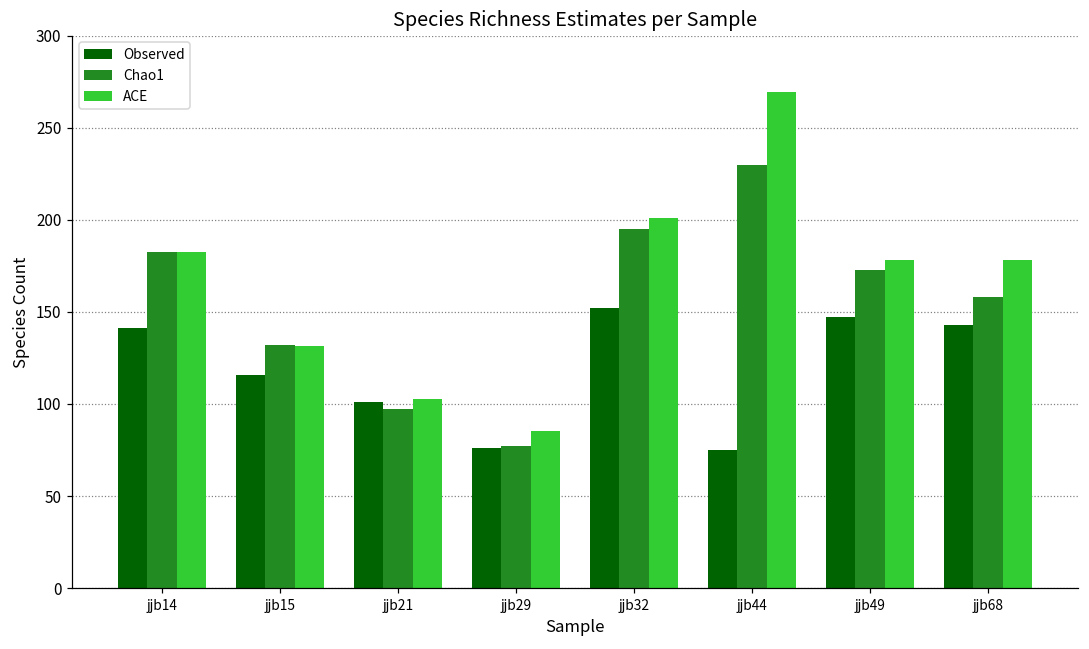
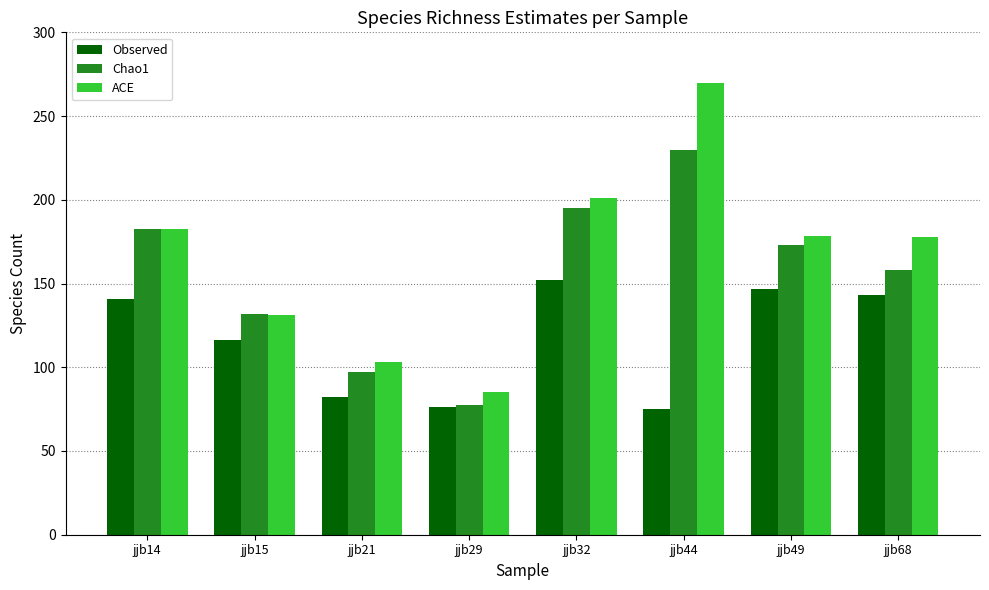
  {
    "Observed": {
      "jjb14": 141,
      "jjb15": 116,
-     "jjb21": 101,
+     "jjb21": 82,
      "jjb29": 76,
      "jjb32": 152,
      "jjb44": 75,
      "jjb49": 147,
      "jjb68": 143
    },
    "Chao1": {
      "jjb14": 183,
      "jjb15": 132,
      "jjb21": 97,
      "jjb29": 77,
      "jjb32": 195,
      "jjb44": 230,
      "jjb49": 173,
      "jjb68": 158
    },
    "ACE": {
      "jjb14": 183,
      "jjb15": 131,
      "jjb21": 103,
      "jjb29": 85,
      "jjb32": 201,
      "jjb44": 270,
      "jjb49": 178,
      "jjb68": 178
    }
  }
